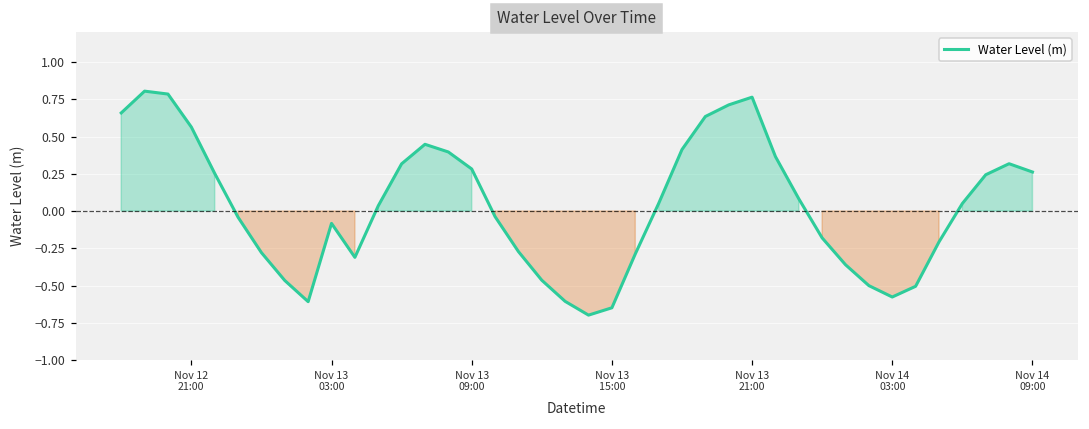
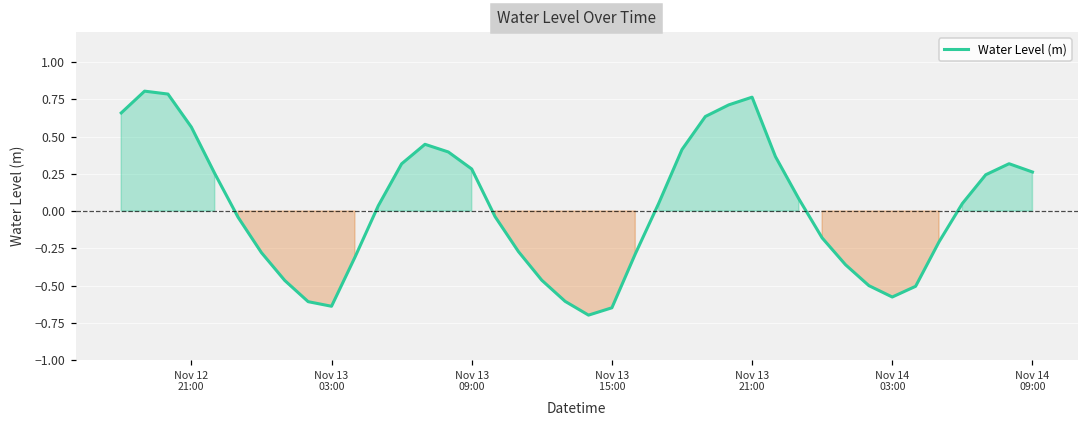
  {
    "Nov 12 21:00": 0.56,
-   "Nov 13 03:00": -0.08,
+   "Nov 13 03:00": -0.64,
    "Nov 13 09:00": 0.28,
    "Nov 13 15:00": -0.65,
    "Nov 13 21:00": 0.76,
    "Nov 14 03:00": -0.58,
    "Nov 14 09:00": 0.26
  }
